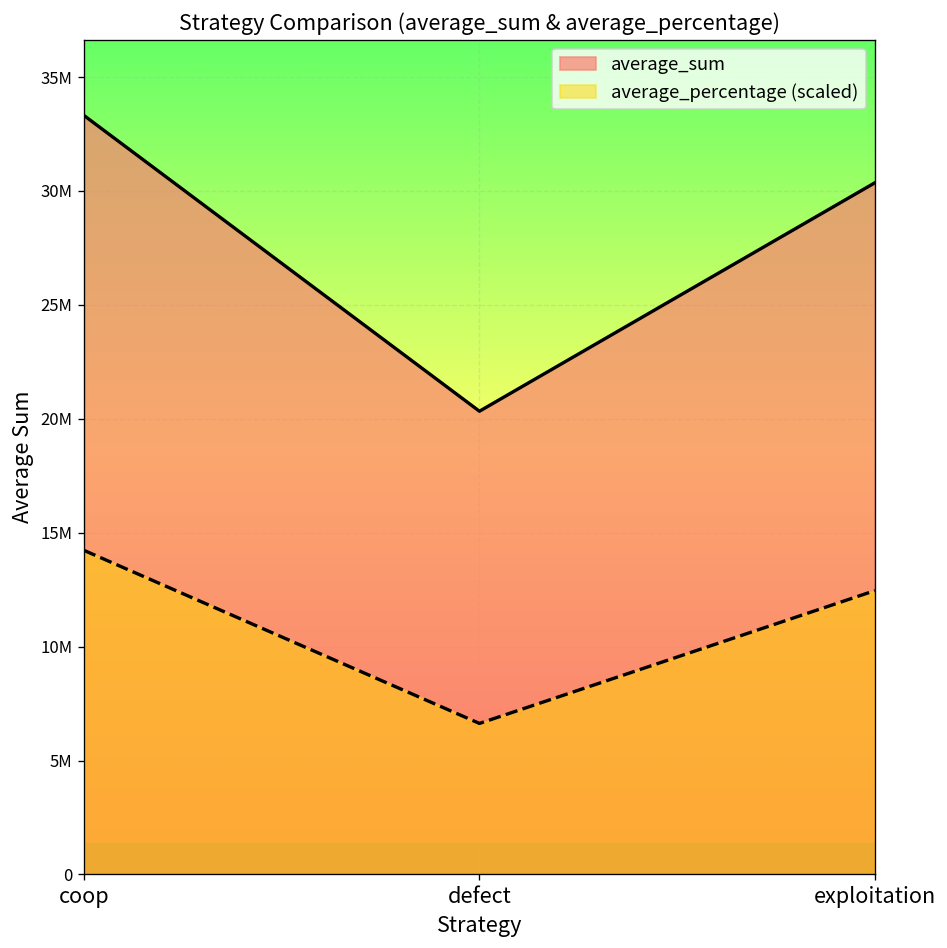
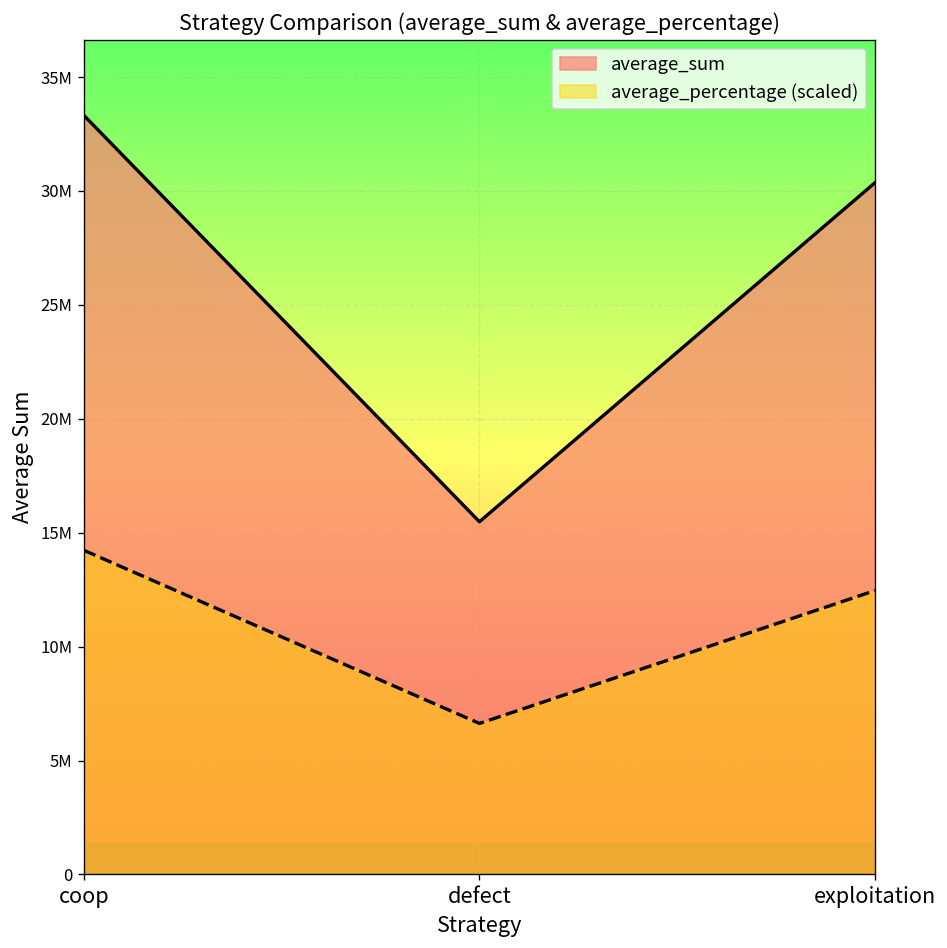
  {
    "average_sum": {
      "coop": 33300000,
-     "defect": 20300000,
+     "defect": 15500000,
      "exploitation": 30400000
    },
    "average_percentage (scaled)": {
      "coop": 14200000,
      "defect": 6600000,
      "exploitation": 12500000
    }
  }
